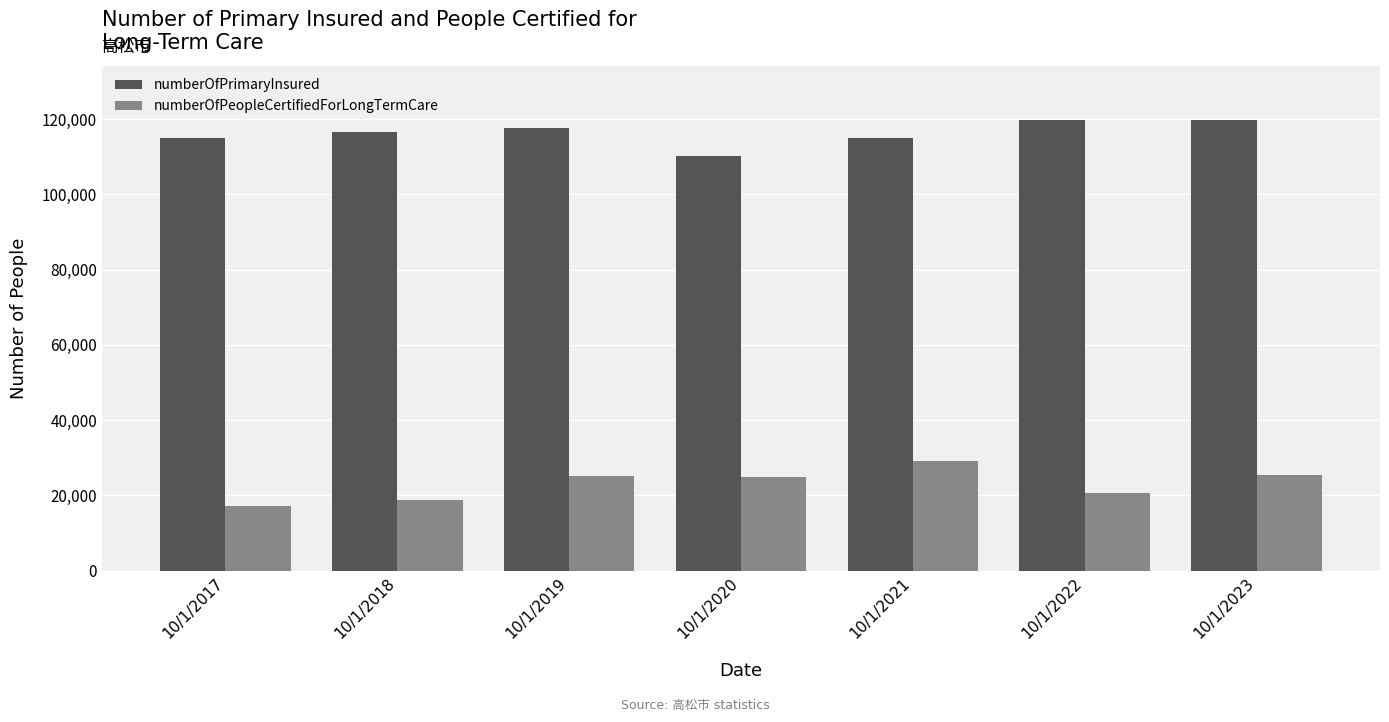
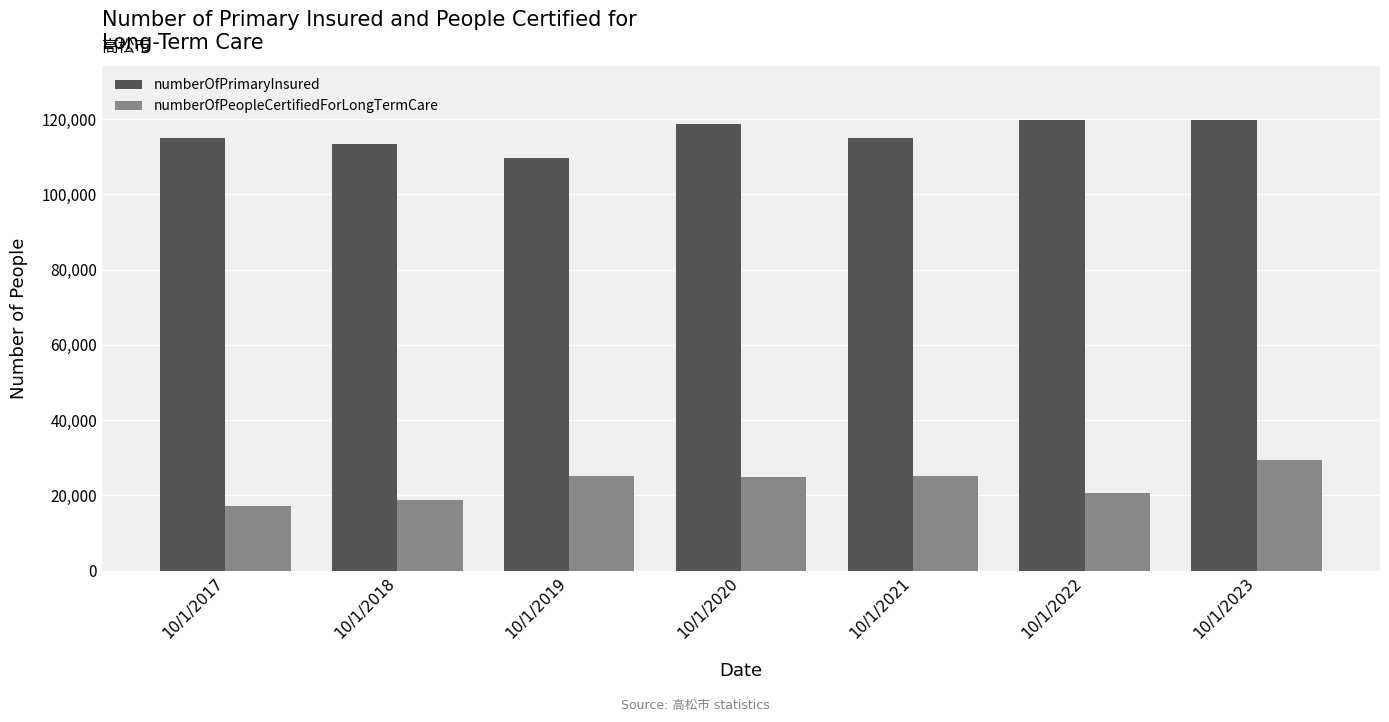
  {
    "numberOfPrimaryInsured": {
      "10/1/2017": "115,000",
-     "10/1/2018": "117,000",
-     "10/1/2019": "118,000",
-     "10/1/2020": "110,000",
+     "10/1/2018": "113,000",
+     "10/1/2019": "110,000",
+     "10/1/2020": "119,000",
      "10/1/2021": "115,000",
      "10/1/2022": "120,000",
      "10/1/2023": "120,000"
    },
    "numberOfPeopleCertifiedForLongTermCare": {
      "10/1/2017": "17,000",
      "10/1/2018": "19,000",
      "10/1/2019": "25,000",
      "10/1/2020": "25,000",
-     "10/1/2021": "29,000",
+     "10/1/2021": "25,000",
      "10/1/2022": "21,000",
-     "10/1/2023": "25,000"
+     "10/1/2023": "29,000"
    }
  }
